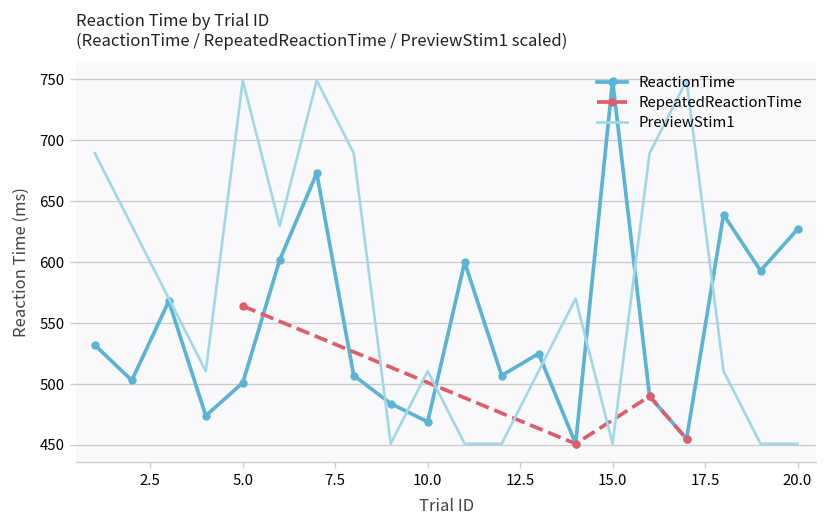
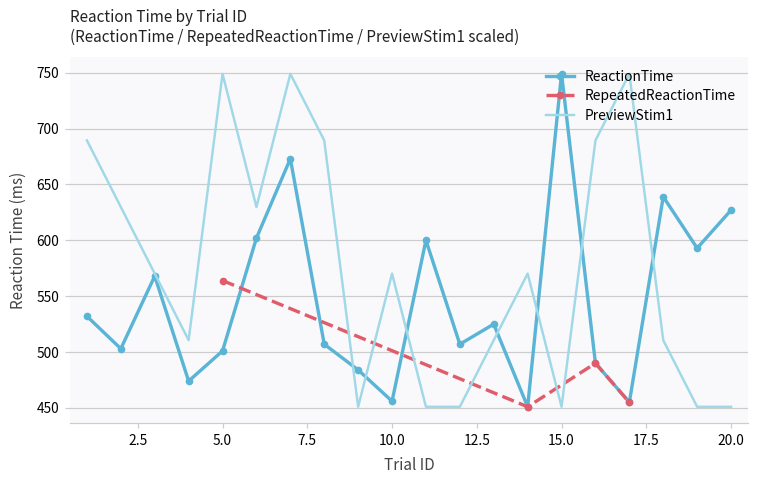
  {
    "ReactionTime": {
      "5.0": 501,
-     "10.0": 469,
+     "10.0": 456,
      "15.0": 749,
      "20.0": 627
    },
    "RepeatedReactionTime": {
      "5.0": 564
    },
    "PreviewStim1": {
      "5.0": 749,
-     "10.0": 511,
+     "10.0": 570,
      "15.0": 451,
      "20.0": 451
    }
  }
